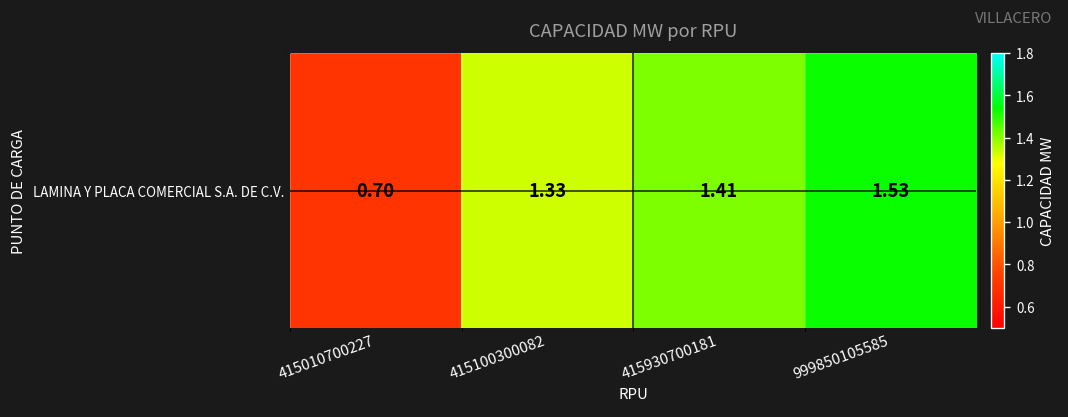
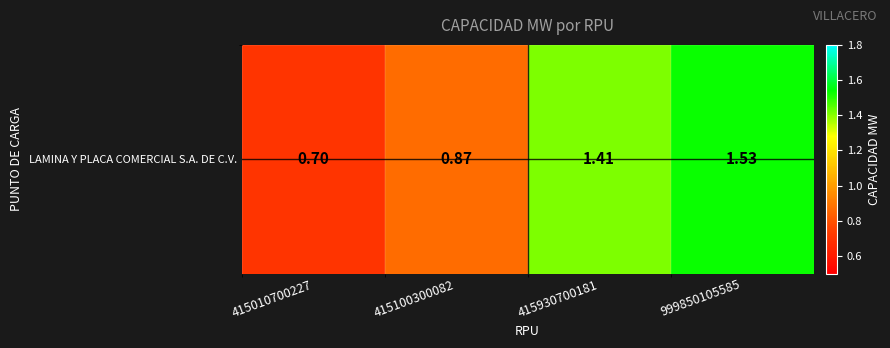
  {
    "LAMINA Y PLACA COMERCIAL S.A. DE C.V.": {
      "415010700227": 0.70,
-     "415100300082": 1.33,
+     "415100300082": 0.87,
      "415930700181": 1.41,
      "999850105585": 1.53
    }
  }
